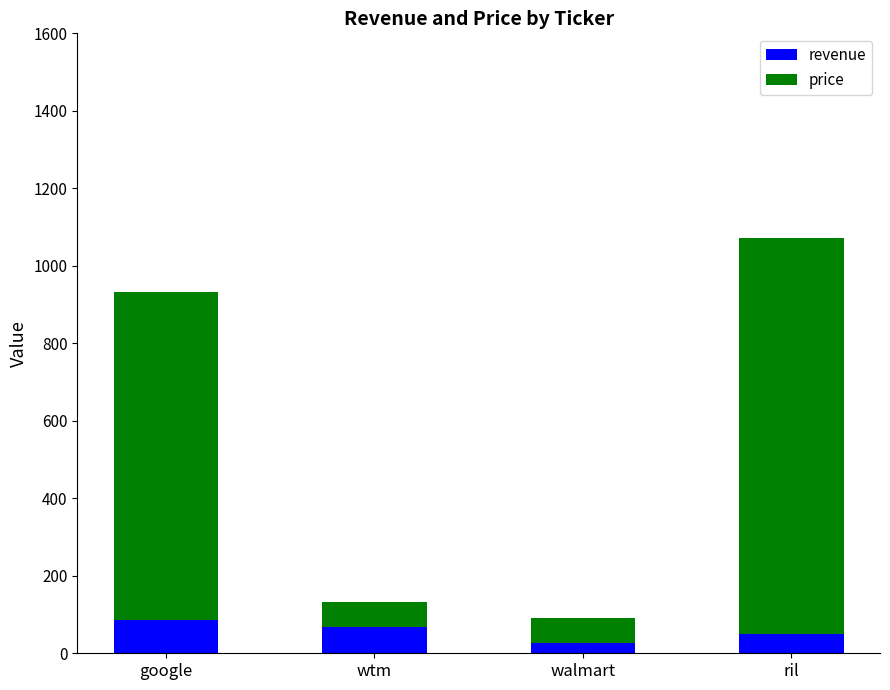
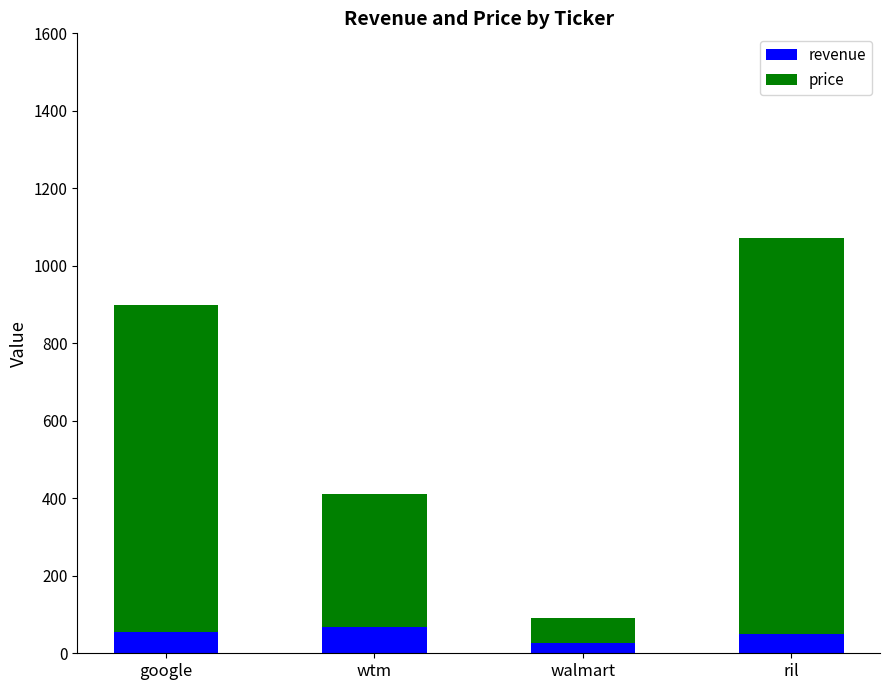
  {
    "revenue": {
-     "google": 90,
+     "google": 60,
      "wtm": 70,
      "walmart": 30,
      "ril": 50
    },
    "price": {
      "google": 850,
-     "wtm": 70,
+     "wtm": 340,
      "walmart": 60,
      "ril": 1020
    }
  }
